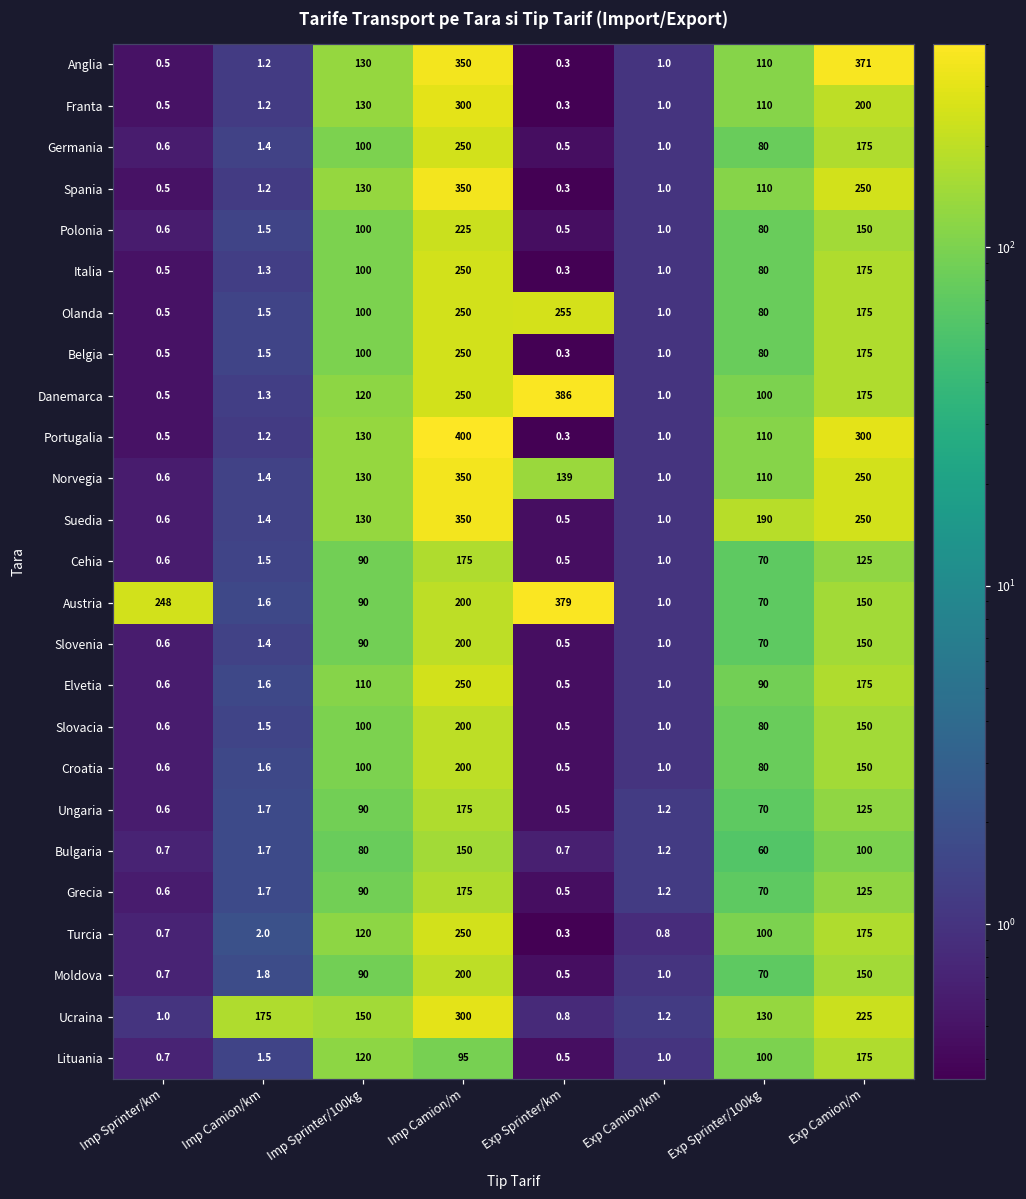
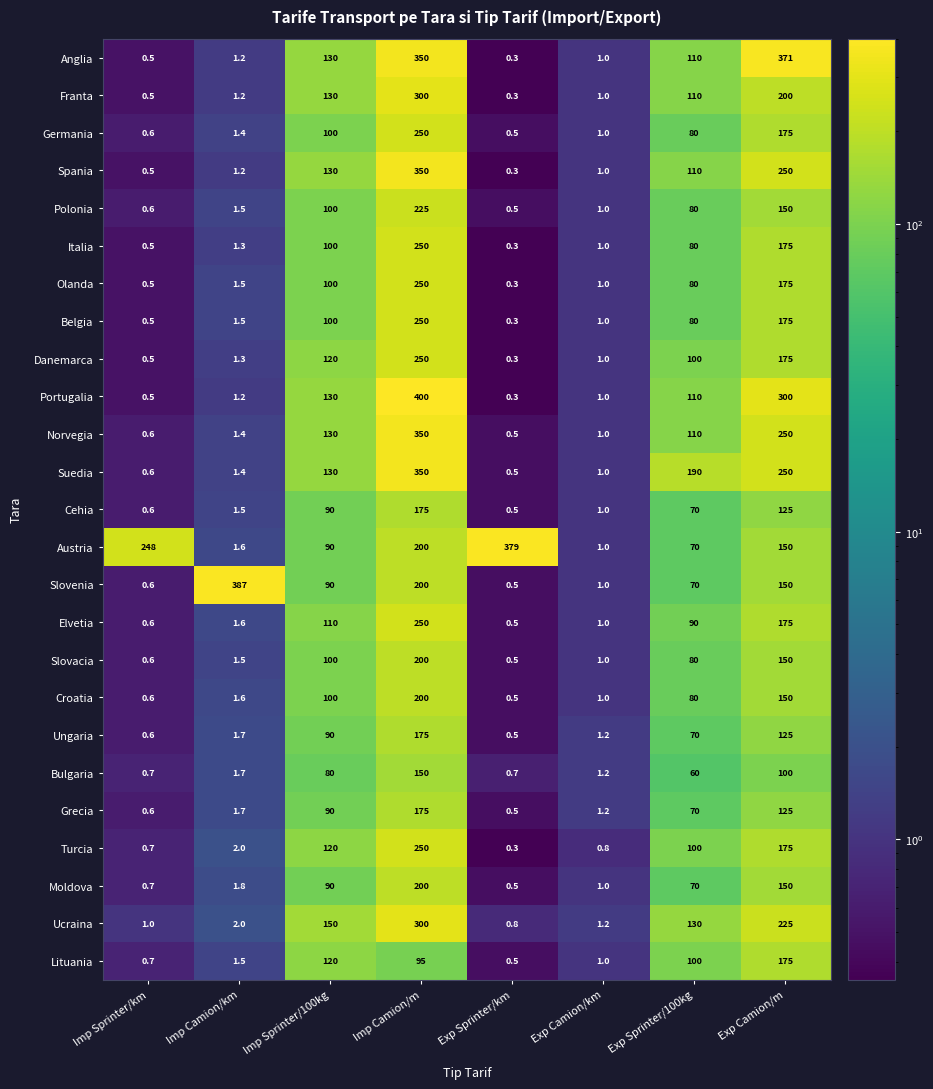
  {
    "Anglia": {
      "Imp Sprinter/km": 0.5,
      "Imp Camion/km": 1.2,
      "Imp Sprinter/100kg": 130,
      "Imp Camion/m": 350,
      "Exp Sprinter/km": 0.3,
      "Exp Camion/km": 1.0,
      "Exp Sprinter/100kg": 110,
      "Exp Camion/m": 371
    },
    "Franta": {
      "Imp Sprinter/km": 0.5,
      "Imp Camion/km": 1.2,
      "Imp Sprinter/100kg": 130,
      "Imp Camion/m": 300,
      "Exp Sprinter/km": 0.3,
      "Exp Camion/km": 1.0,
      "Exp Sprinter/100kg": 110,
      "Exp Camion/m": 200
    },
    "Germania": {
      "Imp Sprinter/km": 0.6,
      "Imp Camion/km": 1.4,
      "Imp Sprinter/100kg": 100,
      "Imp Camion/m": 250,
      "Exp Sprinter/km": 0.5,
      "Exp Camion/km": 1.0,
      "Exp Sprinter/100kg": 80,
      "Exp Camion/m": 175
    },
    "Spania": {
      "Imp Sprinter/km": 0.5,
      "Imp Camion/km": 1.2,
      "Imp Sprinter/100kg": 130,
      "Imp Camion/m": 350,
      "Exp Sprinter/km": 0.3,
      "Exp Camion/km": 1.0,
      "Exp Sprinter/100kg": 110,
      "Exp Camion/m": 250
    },
    "Polonia": {
      "Imp Sprinter/km": 0.6,
      "Imp Camion/km": 1.5,
      "Imp Sprinter/100kg": 100,
      "Imp Camion/m": 225,
      "Exp Sprinter/km": 0.5,
      "Exp Camion/km": 1.0,
      "Exp Sprinter/100kg": 80,
      "Exp Camion/m": 150
    },
    "Italia": {
      "Imp Sprinter/km": 0.5,
      "Imp Camion/km": 1.3,
      "Imp Sprinter/100kg": 100,
      "Imp Camion/m": 250,
      "Exp Sprinter/km": 0.3,
      "Exp Camion/km": 1.0,
      "Exp Sprinter/100kg": 80,
      "Exp Camion/m": 175
    },
    "Olanda": {
      "Imp Sprinter/km": 0.5,
      "Imp Camion/km": 1.5,
      "Imp Sprinter/100kg": 100,
      "Imp Camion/m": 250,
-     "Exp Sprinter/km": 255,
+     "Exp Sprinter/km": 0.3,
      "Exp Camion/km": 1.0,
      "Exp Sprinter/100kg": 80,
      "Exp Camion/m": 175
    },
    "Belgia": {
      "Imp Sprinter/km": 0.5,
      "Imp Camion/km": 1.5,
      "Imp Sprinter/100kg": 100,
      "Imp Camion/m": 250,
      "Exp Sprinter/km": 0.3,
      "Exp Camion/km": 1.0,
      "Exp Sprinter/100kg": 80,
      "Exp Camion/m": 175
    },
    "Danemarca": {
      "Imp Sprinter/km": 0.5,
      "Imp Camion/km": 1.3,
      "Imp Sprinter/100kg": 120,
      "Imp Camion/m": 250,
-     "Exp Sprinter/km": 386,
+     "Exp Sprinter/km": 0.3,
      "Exp Camion/km": 1.0,
      "Exp Sprinter/100kg": 100,
      "Exp Camion/m": 175
    },
    "Portugalia": {
      "Imp Sprinter/km": 0.5,
      "Imp Camion/km": 1.2,
      "Imp Sprinter/100kg": 130,
      "Imp Camion/m": 400,
      "Exp Sprinter/km": 0.3,
      "Exp Camion/km": 1.0,
      "Exp Sprinter/100kg": 110,
      "Exp Camion/m": 300
    },
    "Norvegia": {
      "Imp Sprinter/km": 0.6,
      "Imp Camion/km": 1.4,
      "Imp Sprinter/100kg": 130,
      "Imp Camion/m": 350,
-     "Exp Sprinter/km": 139,
+     "Exp Sprinter/km": 0.5,
      "Exp Camion/km": 1.0,
      "Exp Sprinter/100kg": 110,
      "Exp Camion/m": 250
    },
    "Suedia": {
      "Imp Sprinter/km": 0.6,
      "Imp Camion/km": 1.4,
      "Imp Sprinter/100kg": 130,
      "Imp Camion/m": 350,
      "Exp Sprinter/km": 0.5,
      "Exp Camion/km": 1.0,
      "Exp Sprinter/100kg": 190,
      "Exp Camion/m": 250
    },
    "Cehia": {
      "Imp Sprinter/km": 0.6,
      "Imp Camion/km": 1.5,
      "Imp Sprinter/100kg": 90,
      "Imp Camion/m": 175,
      "Exp Sprinter/km": 0.5,
      "Exp Camion/km": 1.0,
      "Exp Sprinter/100kg": 70,
      "Exp Camion/m": 125
    },
    "Austria": {
      "Imp Sprinter/km": 248,
      "Imp Camion/km": 1.6,
      "Imp Sprinter/100kg": 90,
      "Imp Camion/m": 200,
      "Exp Sprinter/km": 379,
      "Exp Camion/km": 1.0,
      "Exp Sprinter/100kg": 70,
      "Exp Camion/m": 150
    },
    "Slovenia": {
      "Imp Sprinter/km": 0.6,
-     "Imp Camion/km": 1.4,
+     "Imp Camion/km": 387,
      "Imp Sprinter/100kg": 90,
      "Imp Camion/m": 200,
      "Exp Sprinter/km": 0.5,
      "Exp Camion/km": 1.0,
      "Exp Sprinter/100kg": 70,
      "Exp Camion/m": 150
    },
    "Elvetia": {
      "Imp Sprinter/km": 0.6,
      "Imp Camion/km": 1.6,
      "Imp Sprinter/100kg": 110,
      "Imp Camion/m": 250,
      "Exp Sprinter/km": 0.5,
      "Exp Camion/km": 1.0,
      "Exp Sprinter/100kg": 90,
      "Exp Camion/m": 175
    },
    "Slovacia": {
      "Imp Sprinter/km": 0.6,
      "Imp Camion/km": 1.5,
      "Imp Sprinter/100kg": 100,
      "Imp Camion/m": 200,
      "Exp Sprinter/km": 0.5,
      "Exp Camion/km": 1.0,
      "Exp Sprinter/100kg": 80,
      "Exp Camion/m": 150
    },
    "Croatia": {
      "Imp Sprinter/km": 0.6,
      "Imp Camion/km": 1.6,
      "Imp Sprinter/100kg": 100,
      "Imp Camion/m": 200,
      "Exp Sprinter/km": 0.5,
      "Exp Camion/km": 1.0,
      "Exp Sprinter/100kg": 80,
      "Exp Camion/m": 150
    },
    "Ungaria": {
      "Imp Sprinter/km": 0.6,
      "Imp Camion/km": 1.7,
      "Imp Sprinter/100kg": 90,
      "Imp Camion/m": 175,
      "Exp Sprinter/km": 0.5,
      "Exp Camion/km": 1.2,
      "Exp Sprinter/100kg": 70,
      "Exp Camion/m": 125
    },
    "Bulgaria": {
      "Imp Sprinter/km": 0.7,
      "Imp Camion/km": 1.7,
      "Imp Sprinter/100kg": 80,
      "Imp Camion/m": 150,
      "Exp Sprinter/km": 0.7,
      "Exp Camion/km": 1.2,
      "Exp Sprinter/100kg": 60,
      "Exp Camion/m": 100
    },
    "Grecia": {
      "Imp Sprinter/km": 0.6,
      "Imp Camion/km": 1.7,
      "Imp Sprinter/100kg": 90,
      "Imp Camion/m": 175,
      "Exp Sprinter/km": 0.5,
      "Exp Camion/km": 1.2,
      "Exp Sprinter/100kg": 70,
      "Exp Camion/m": 125
    },
    "Turcia": {
      "Imp Sprinter/km": 0.7,
      "Imp Camion/km": 2.0,
      "Imp Sprinter/100kg": 120,
      "Imp Camion/m": 250,
      "Exp Sprinter/km": 0.3,
      "Exp Camion/km": 0.8,
      "Exp Sprinter/100kg": 100,
      "Exp Camion/m": 175
    },
    "Moldova": {
      "Imp Sprinter/km": 0.7,
      "Imp Camion/km": 1.8,
      "Imp Sprinter/100kg": 90,
      "Imp Camion/m": 200,
      "Exp Sprinter/km": 0.5,
      "Exp Camion/km": 1.0,
      "Exp Sprinter/100kg": 70,
      "Exp Camion/m": 150
    },
    "Ucraina": {
      "Imp Sprinter/km": 1.0,
-     "Imp Camion/km": 175,
+     "Imp Camion/km": 2.0,
      "Imp Sprinter/100kg": 150,
      "Imp Camion/m": 300,
      "Exp Sprinter/km": 0.8,
      "Exp Camion/km": 1.2,
      "Exp Sprinter/100kg": 130,
      "Exp Camion/m": 225
    },
    "Lituania": {
      "Imp Sprinter/km": 0.7,
      "Imp Camion/km": 1.5,
      "Imp Sprinter/100kg": 120,
      "Imp Camion/m": 95,
      "Exp Sprinter/km": 0.5,
      "Exp Camion/km": 1.0,
      "Exp Sprinter/100kg": 100,
      "Exp Camion/m": 175
    }
  }
